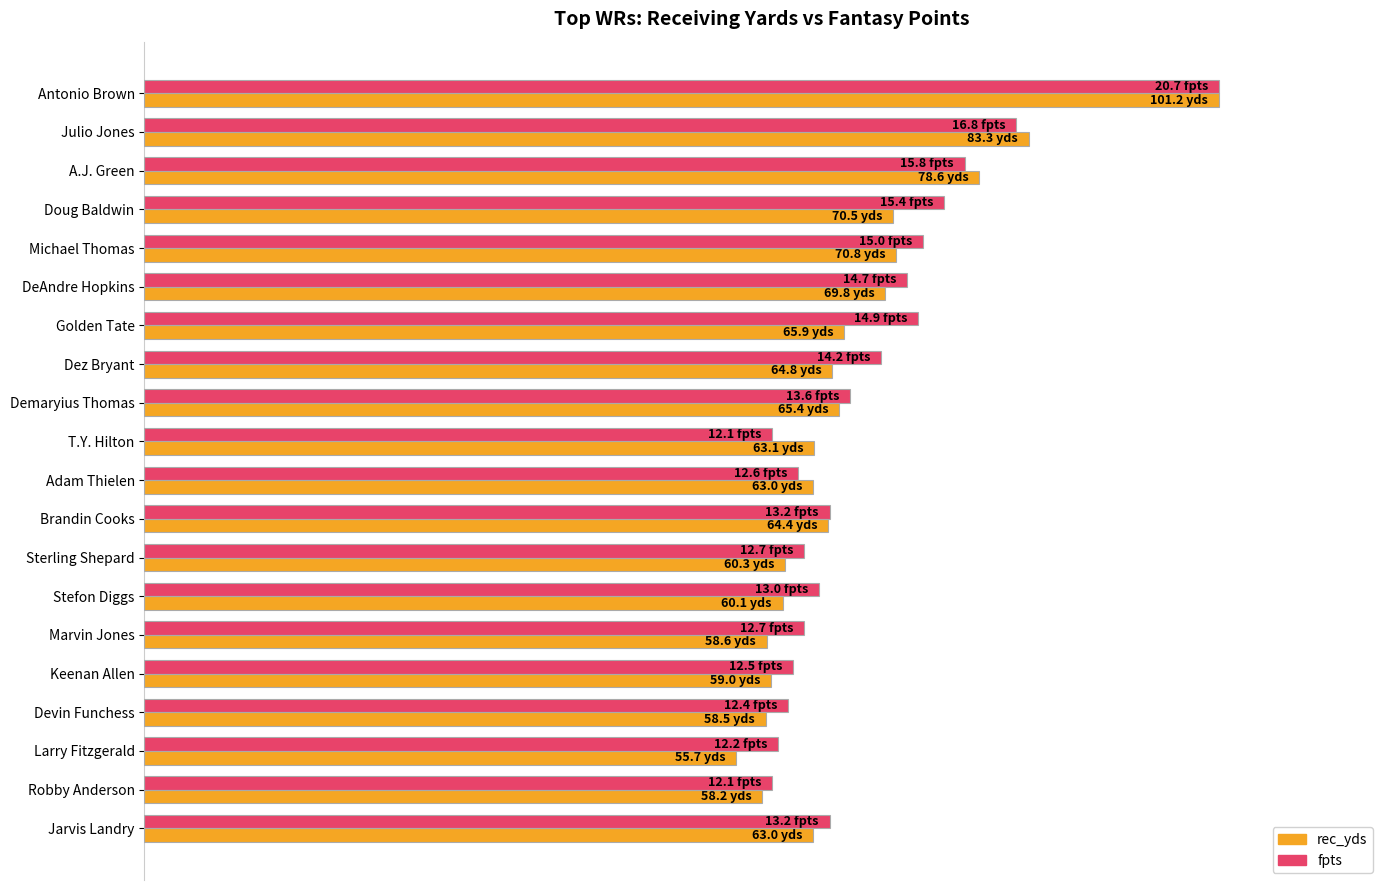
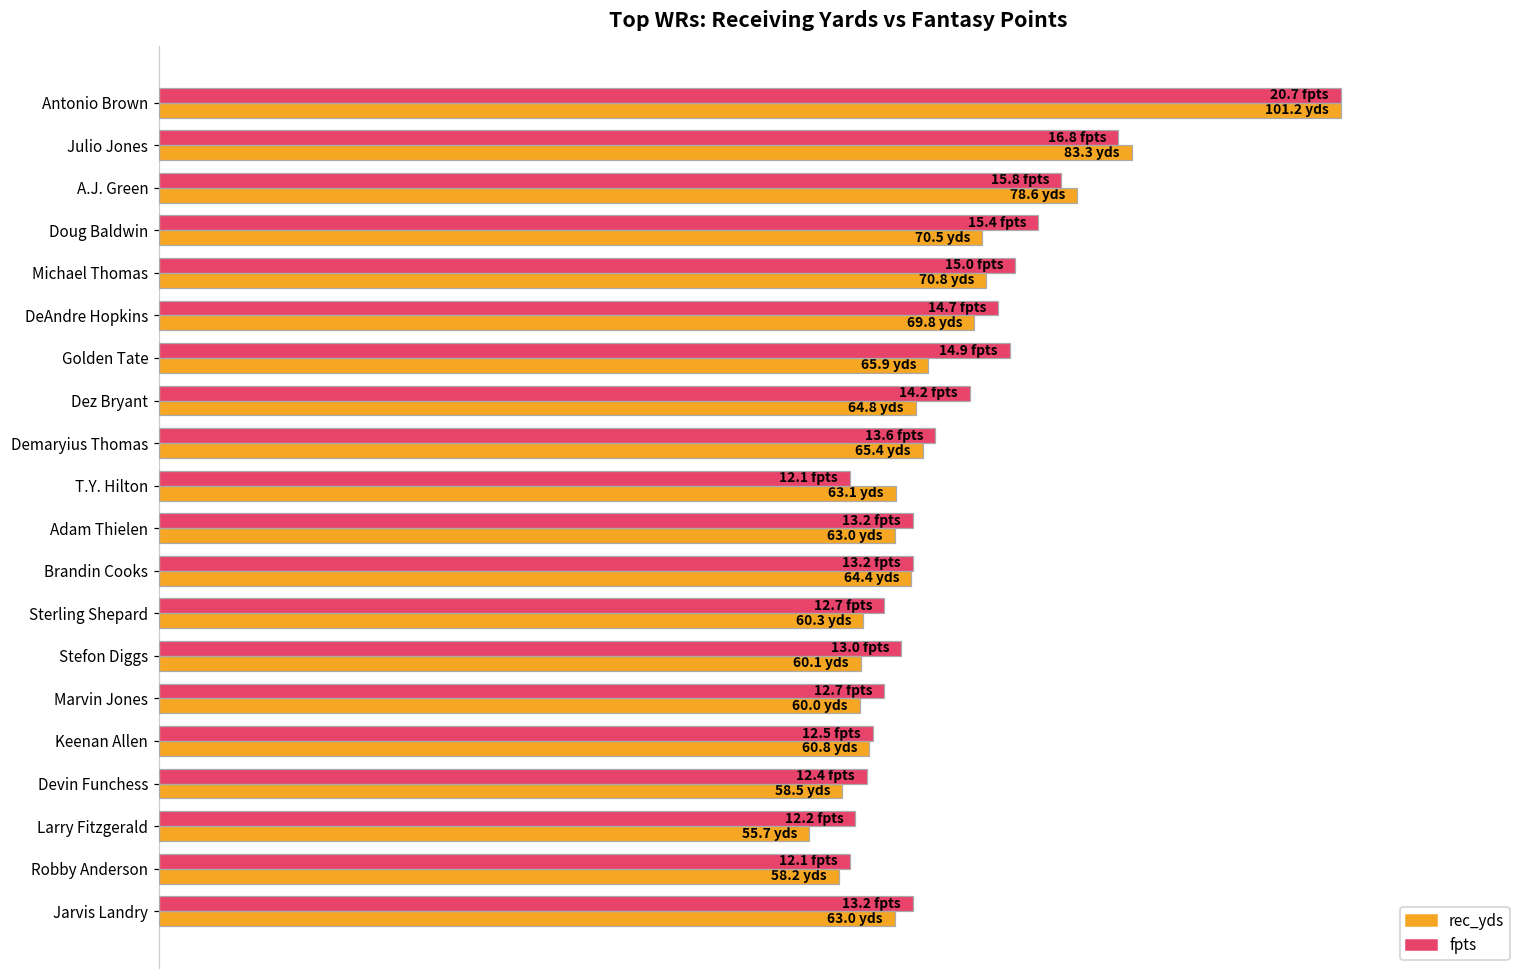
  {
    "rec_yds": {
-     "Marvin Jones": 58.6,
-     "Keenan Allen": 59.0
+     "Marvin Jones": 60.0,
+     "Keenan Allen": 60.8
    },
    "fpts": {
-     "Adam Thielen": 12.6
+     "Adam Thielen": 13.2
    }
  }
